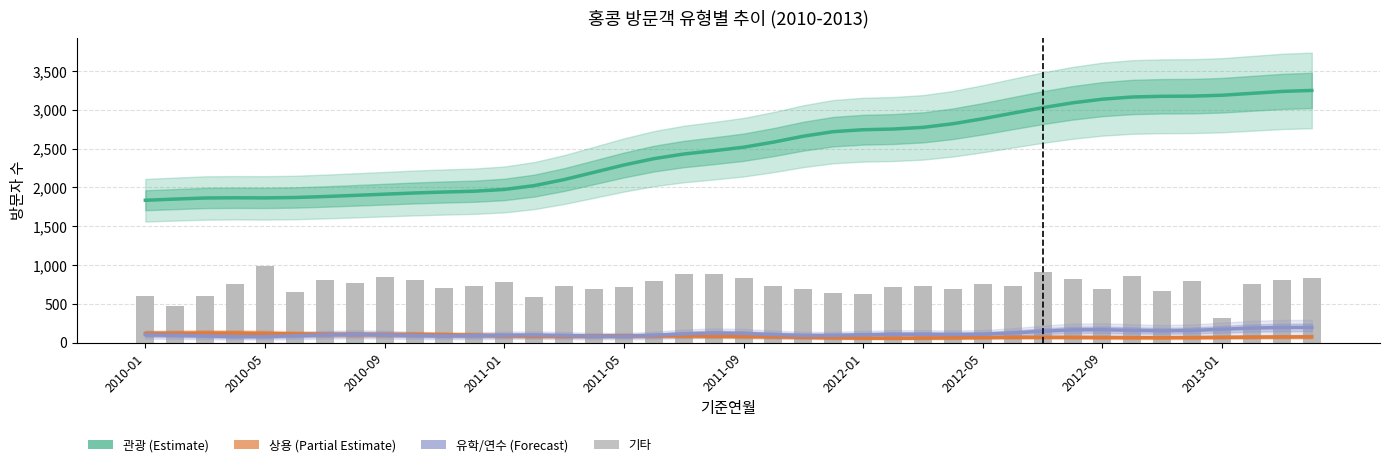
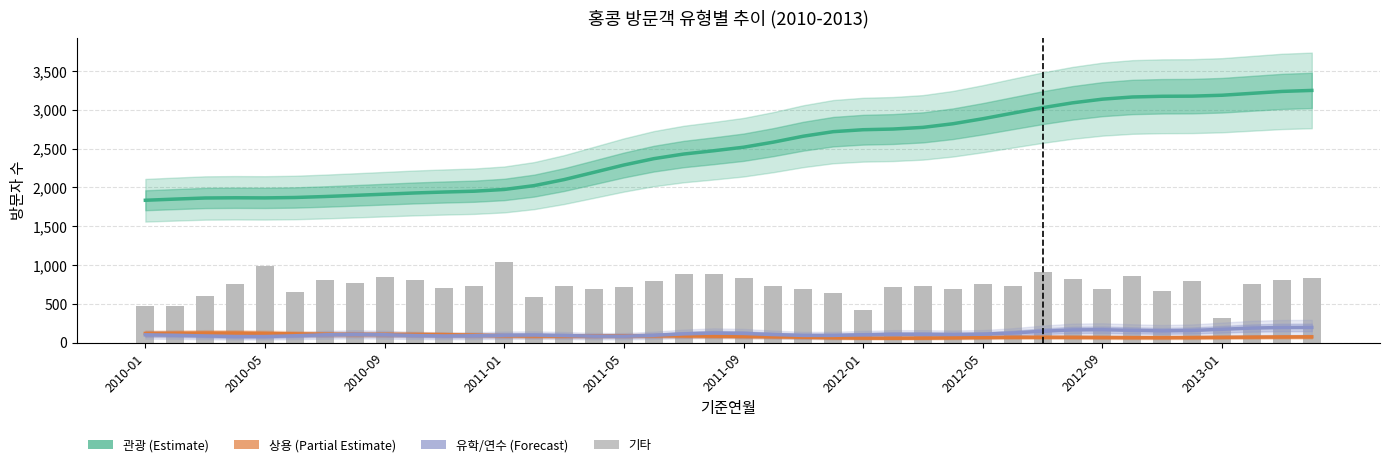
  {
    "기타": {
-     "2010-01": "600",
+     "2010-01": "500",
      "2010-05": "1,000",
      "2010-09": "800",
-     "2011-01": "800",
+     "2011-01": "1,000",
      "2011-05": "700",
      "2011-09": "800",
-     "2012-01": "600",
+     "2012-01": "400",
      "2012-05": "800",
      "2012-09": "700",
      "2013-01": "300"
    }
  }
